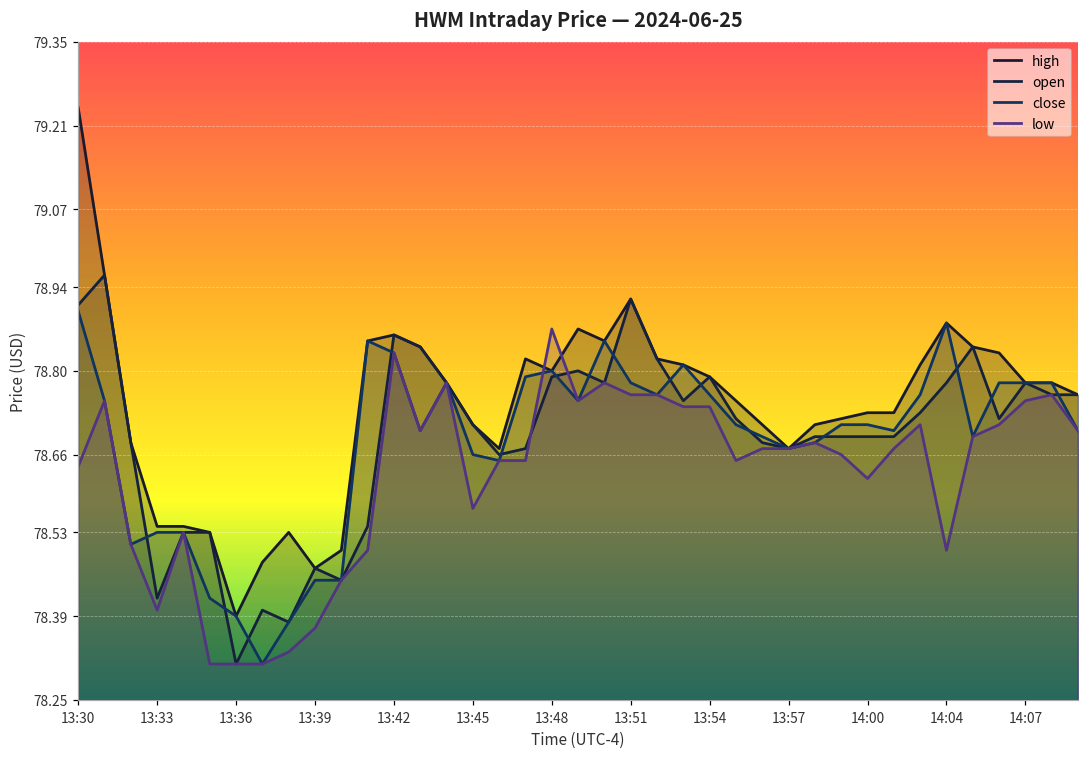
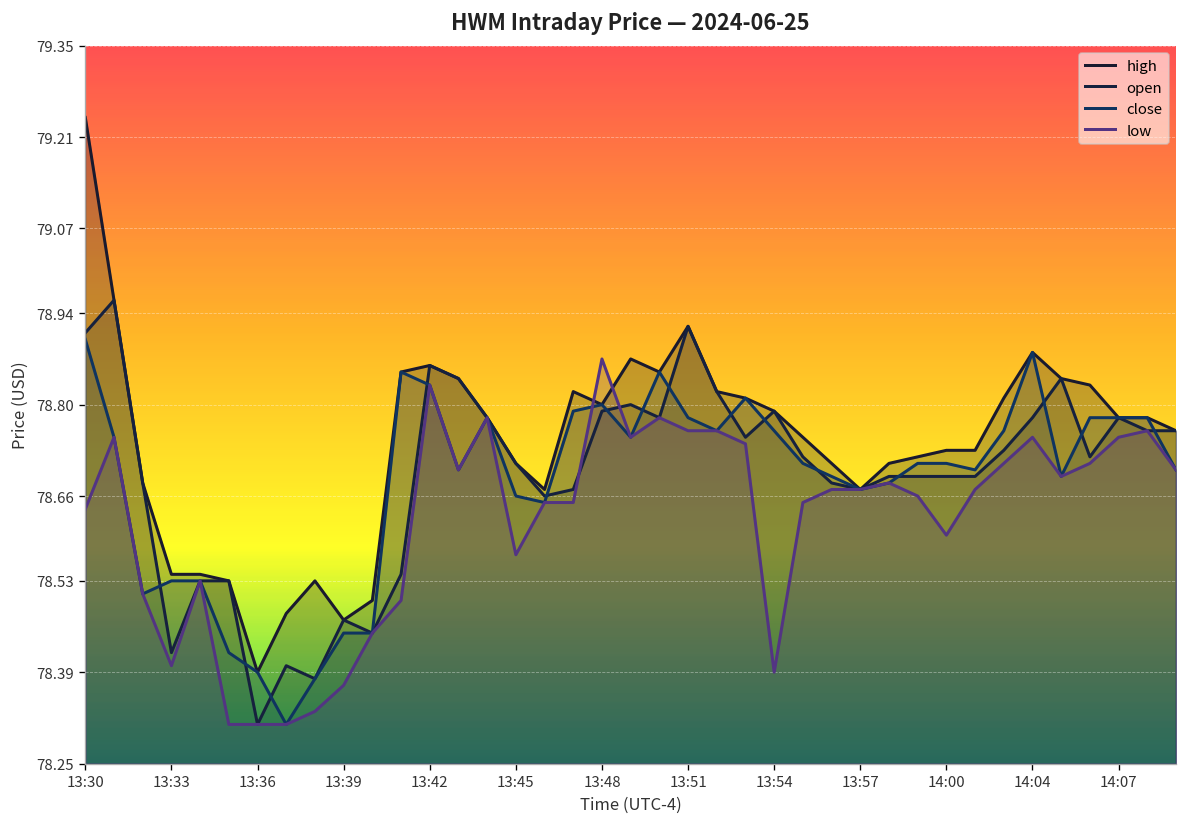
  {
    "low": {
      "13:30": 78.64,
      "13:33": 78.40,
      "13:39": 78.37,
      "13:45": 78.57,
      "13:48": 78.87,
      "13:51": 78.76,
-     "13:54": 78.74,
-     "14:00": 78.62,
-     "14:04": 78.50,
+     "13:54": 78.39,
+     "14:00": 78.60,
+     "14:04": 78.75,
      "14:07": 78.75
    }
  }
